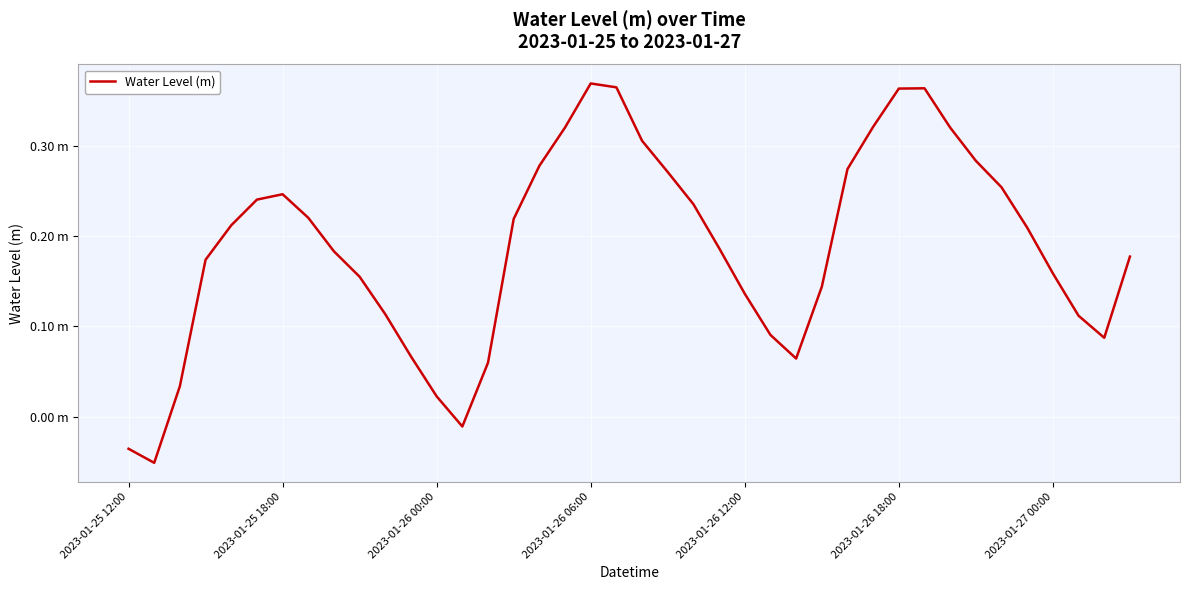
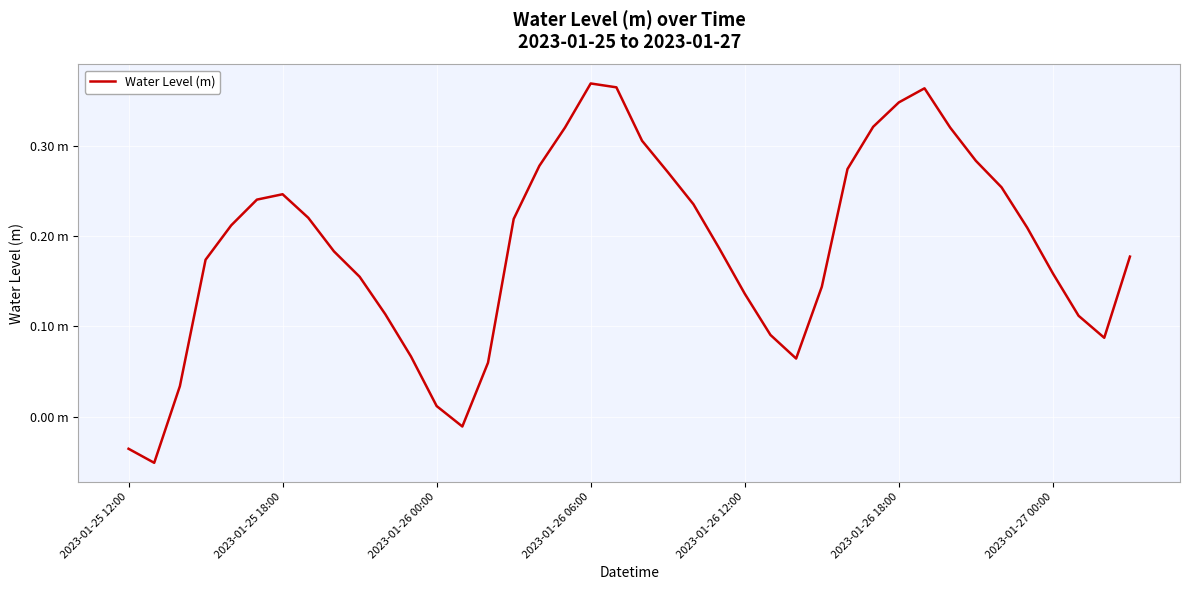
  {
    "2023-01-25 12:00": "-0.04 m",
    "2023-01-25 18:00": "0.25 m",
-   "2023-01-26 00:00": "0.02 m",
+   "2023-01-26 00:00": "0.01 m",
    "2023-01-26 06:00": "0.37 m",
    "2023-01-26 12:00": "0.14 m",
-   "2023-01-26 18:00": "0.36 m",
+   "2023-01-26 18:00": "0.35 m",
    "2023-01-27 00:00": "0.16 m"
  }
